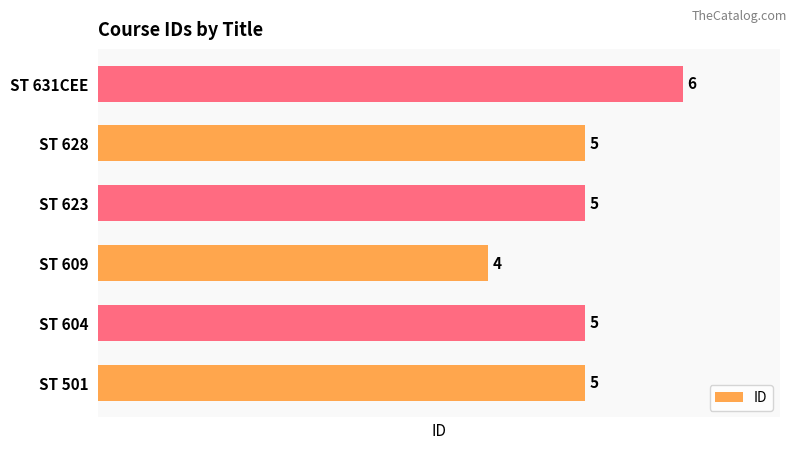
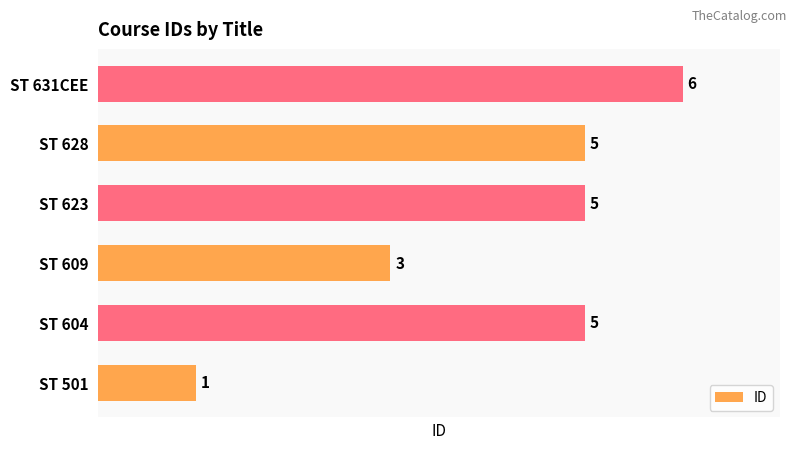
  {
    "ST 631CEE": 6,
    "ST 628": 5,
    "ST 623": 5,
-   "ST 609": 4,
+   "ST 609": 3,
    "ST 604": 5,
-   "ST 501": 5
+   "ST 501": 1
  }
